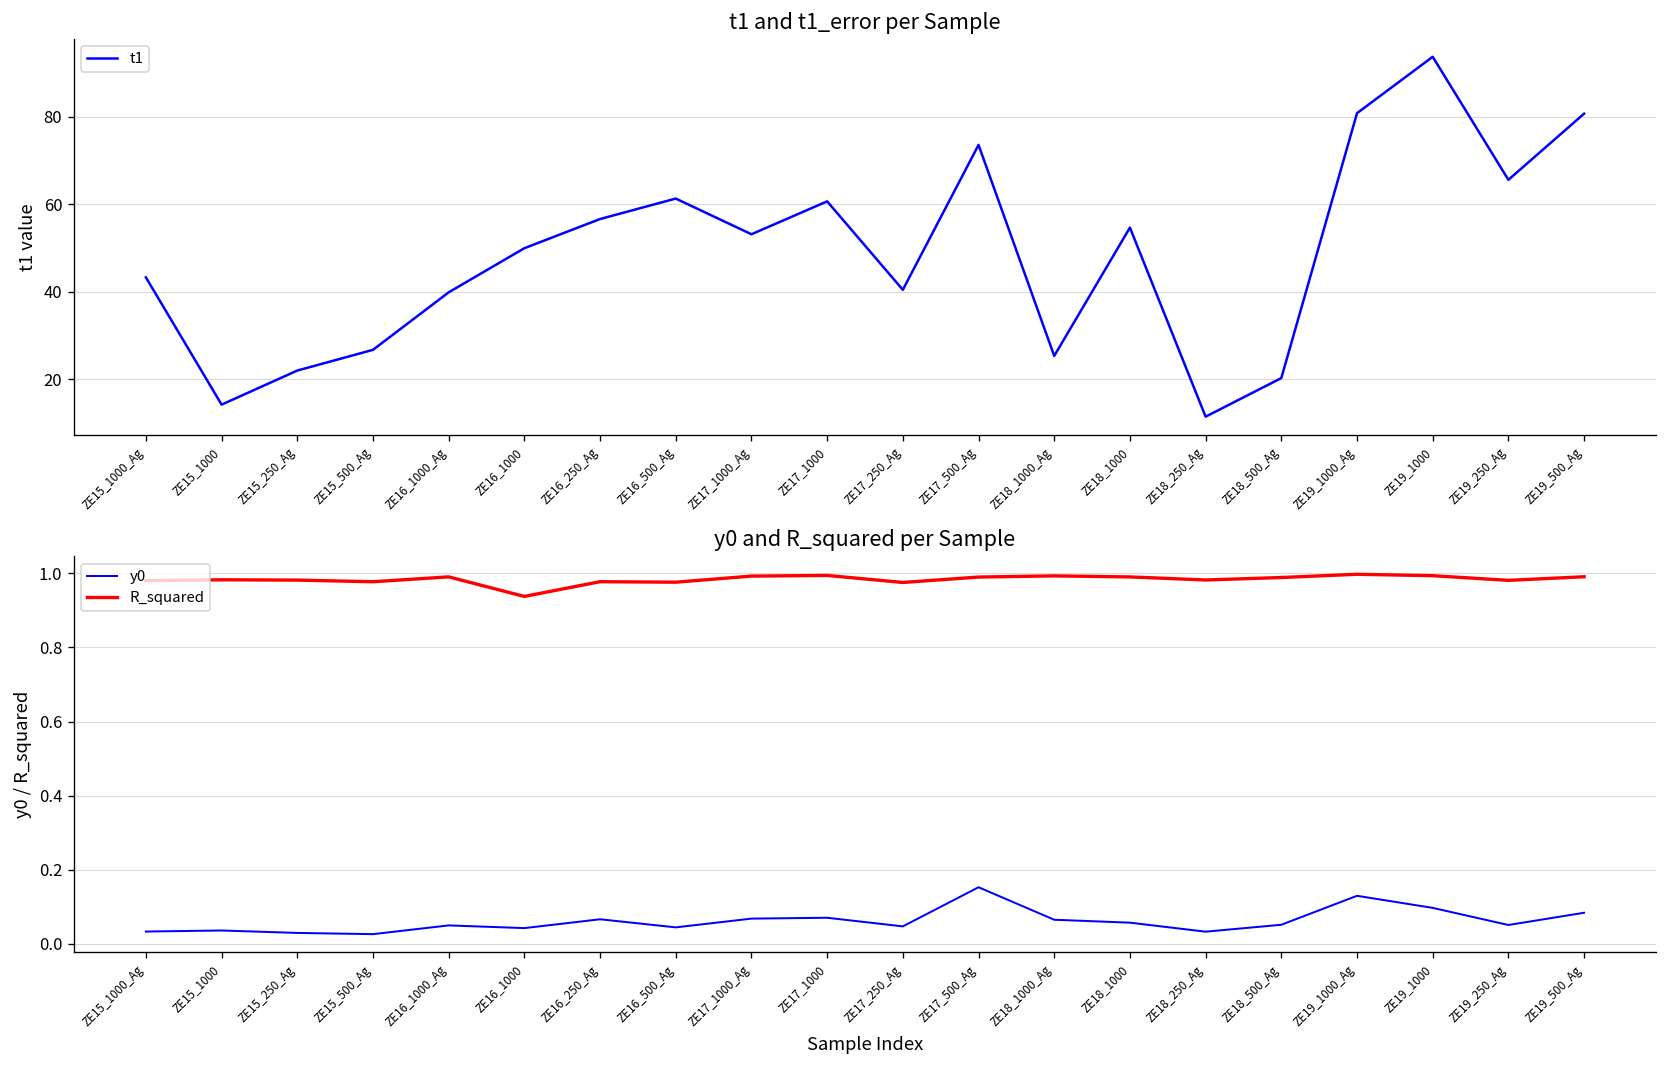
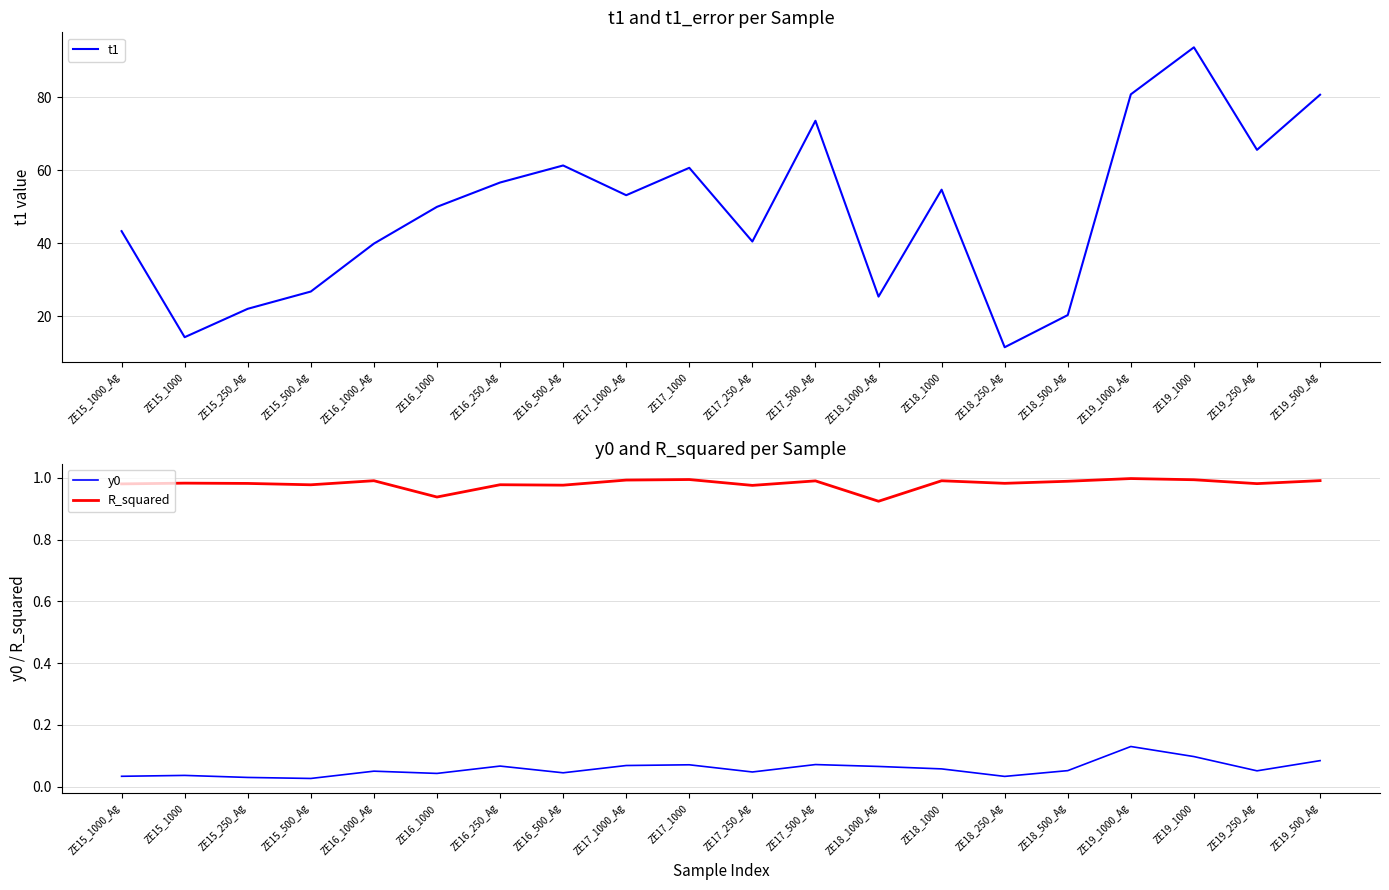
  {
    "t1 and t1_error per Sample": {
      "ZE15_1000_Ag": 43,
      "ZE15_1000": 14,
      "ZE15_250_Ag": 22,
      "ZE15_500_Ag": 27,
      "ZE16_1000_Ag": 40,
      "ZE16_1000": 50,
      "ZE16_250_Ag": 57,
      "ZE16_500_Ag": 61,
      "ZE17_1000_Ag": 53,
      "ZE17_1000": 61,
      "ZE17_250_Ag": 40,
      "ZE17_500_Ag": 74,
      "ZE18_1000_Ag": 25,
      "ZE18_1000": 55,
      "ZE18_250_Ag": 11,
      "ZE18_500_Ag": 20,
      "ZE19_1000_Ag": 81,
      "ZE19_1000": 94,
      "ZE19_250_Ag": 66,
      "ZE19_500_Ag": 81
    },
    "y0 and R_squared per Sample": {
      "y0": {
        "ZE15_1000_Ag": 0.03,
        "ZE15_1000": 0.04,
        "ZE15_250_Ag": 0.03,
        "ZE15_500_Ag": 0.03,
        "ZE16_1000_Ag": 0.05,
        "ZE16_1000": 0.04,
        "ZE16_250_Ag": 0.07,
        "ZE16_500_Ag": 0.04,
        "ZE17_1000_Ag": 0.07,
        "ZE17_1000": 0.07,
        "ZE17_250_Ag": 0.05,
-       "ZE17_500_Ag": 0.15,
+       "ZE17_500_Ag": 0.07,
        "ZE18_1000_Ag": 0.07,
        "ZE18_1000": 0.06,
        "ZE18_250_Ag": 0.03,
        "ZE18_500_Ag": 0.05,
        "ZE19_1000_Ag": 0.13,
        "ZE19_1000": 0.10,
        "ZE19_250_Ag": 0.05,
        "ZE19_500_Ag": 0.08
      },
      "R_squared": {
        "ZE15_1000": 0.98,
        "ZE15_250_Ag": 0.98,
        "ZE15_500_Ag": 0.98,
        "ZE16_1000_Ag": 0.99,
        "ZE16_1000": 0.94,
        "ZE16_250_Ag": 0.98,
        "ZE16_500_Ag": 0.98,
        "ZE17_1000_Ag": 0.99,
        "ZE17_1000": 0.99,
        "ZE17_250_Ag": 0.98,
        "ZE17_500_Ag": 0.99,
-       "ZE18_1000_Ag": 0.99,
+       "ZE18_1000_Ag": 0.92,
        "ZE18_1000": 0.99,
        "ZE18_250_Ag": 0.98,
        "ZE18_500_Ag": 0.99,
        "ZE19_1000_Ag": 1.00,
        "ZE19_1000": 0.99,
        "ZE19_250_Ag": 0.98,
        "ZE19_500_Ag": 0.99
      }
    }
  }
